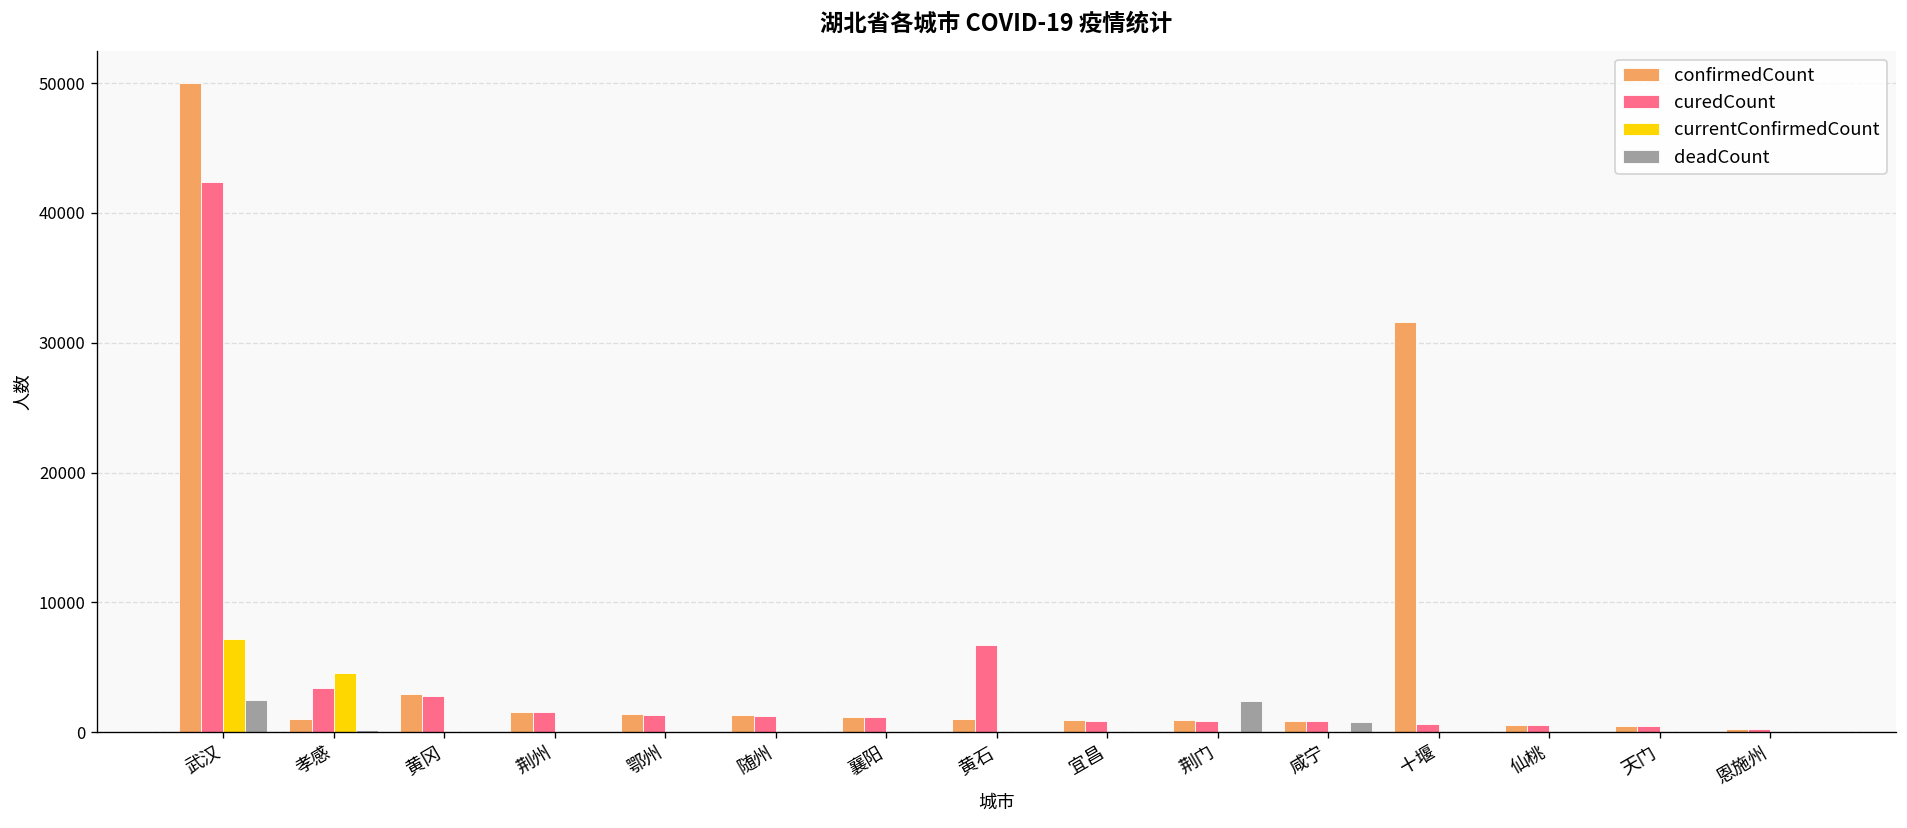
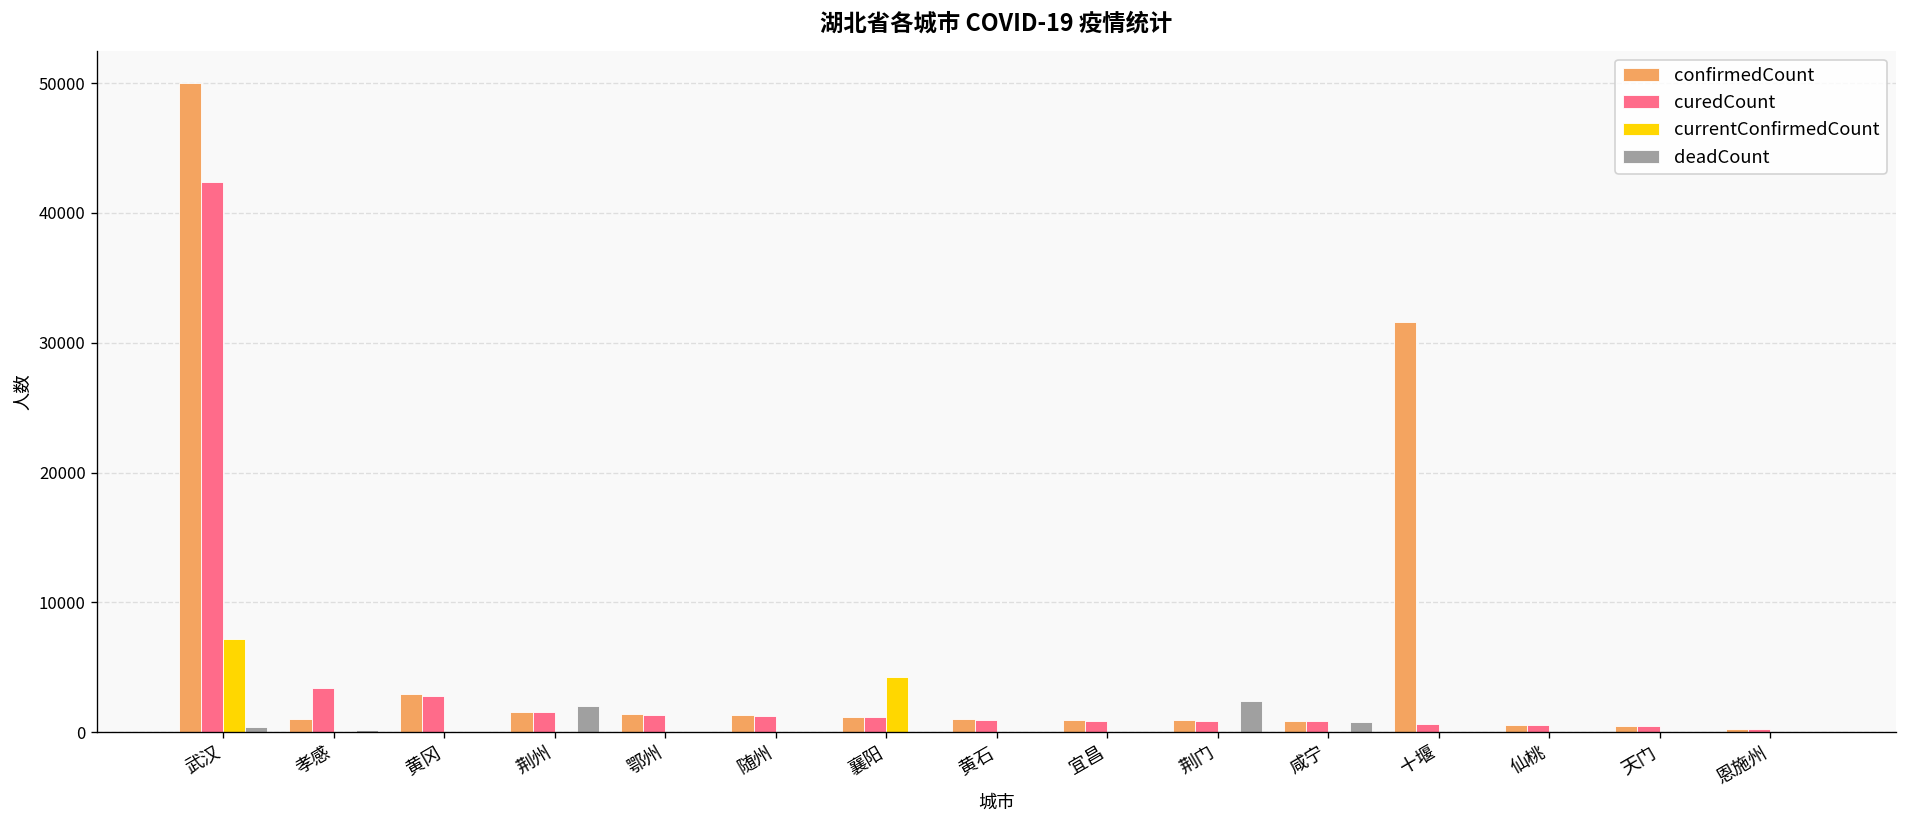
  {
    "confirmedCount": {
      "武汉": 50000,
      "孝感": 1000,
      "黄冈": 2900,
      "荆州": 1600,
      "鄂州": 1400,
      "随州": 1300,
      "襄阳": 1200,
      "黄石": 1000,
      "宜昌": 900,
      "荆门": 900,
      "咸宁": 800,
      "十堰": 31600,
      "仙桃": 600,
      "天门": 500,
      "恩施州": 300
    },
    "curedCount": {
      "武汉": 42400,
      "孝感": 3400,
      "黄冈": 2800,
      "荆州": 1500,
      "鄂州": 1300,
      "随州": 1300,
      "襄阳": 1100,
-     "黄石": 6700,
+     "黄石": 1000,
      "宜昌": 900,
      "荆门": 900,
      "咸宁": 800,
      "十堰": 700,
      "仙桃": 500,
      "天门": 500,
      "恩施州": 200
    },
    "currentConfirmedCount": {
      "武汉": 7200,
-     "孝感": 4500,
+     "孝感": 0,
      "黄冈": 0,
-     "襄阳": 0,
+     "襄阳": 4300,
      "咸宁": 0,
      "天门": 0,
      "恩施州": 0
    },
    "deadCount": {
-     "武汉": 2500,
-     "荆州": 100,
+     "武汉": 400,
+     "荆州": 2000,
      "荆门": 2400,
      "咸宁": 800
    }
  }
